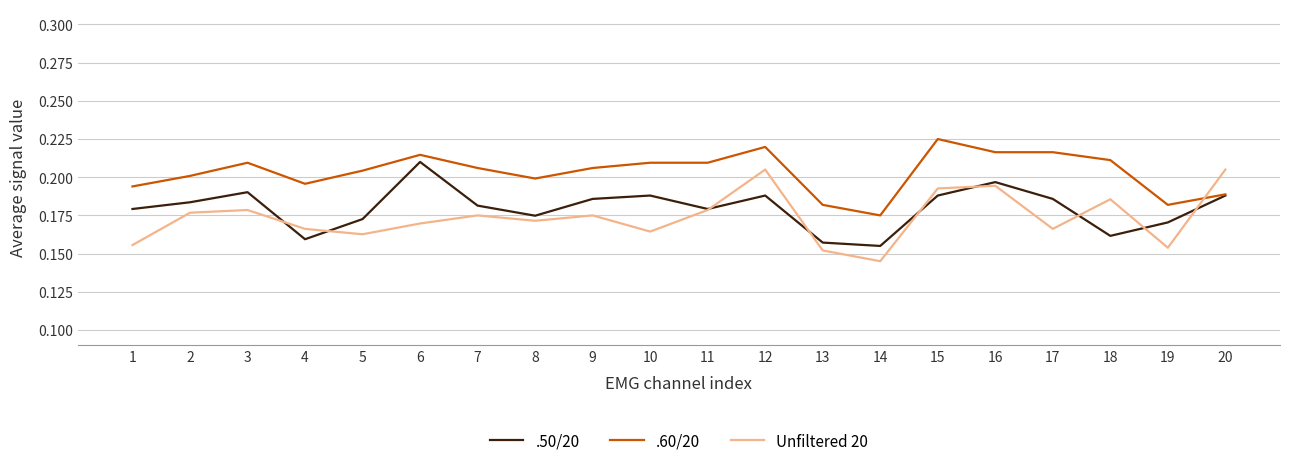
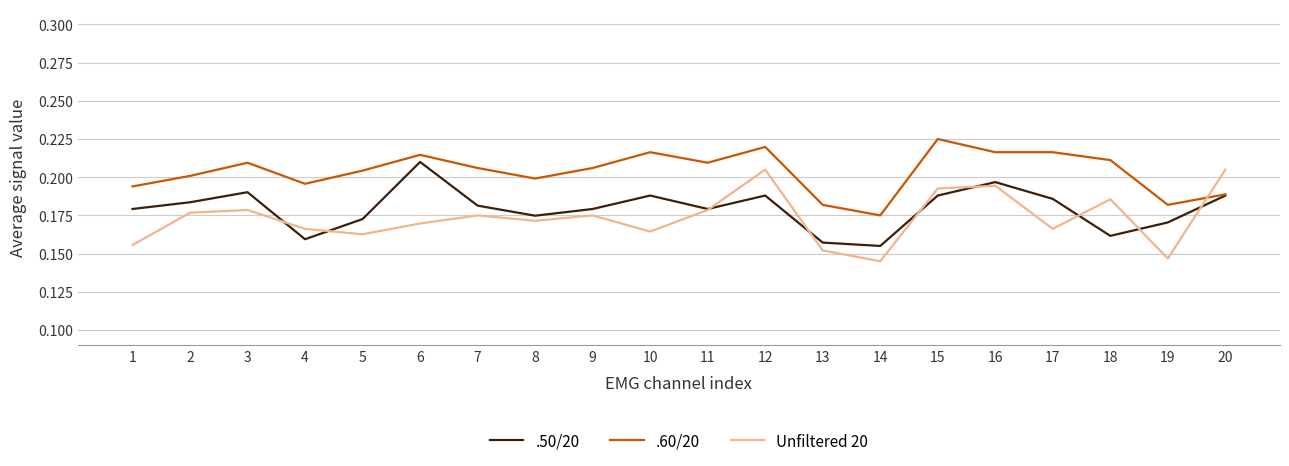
  {
    ".50/20": {
      "1": 0.179,
      "2": 0.184,
      "3": 0.190,
      "4": 0.159,
      "5": 0.173,
      "6": 0.210,
      "7": 0.181,
      "8": 0.175,
-     "9": 0.186,
+     "9": 0.179,
      "10": 0.188,
      "12": 0.188,
      "13": 0.157,
      "14": 0.155,
      "15": 0.188,
      "16": 0.197,
      "17": 0.186,
      "18": 0.162,
      "19": 0.170
    },
    ".60/20": {
      "1": 0.194,
      "2": 0.201,
      "3": 0.209,
      "4": 0.196,
      "5": 0.204,
      "6": 0.215,
      "7": 0.206,
      "8": 0.199,
      "9": 0.206,
-     "10": 0.209,
+     "10": 0.216,
      "11": 0.209,
      "12": 0.220,
      "13": 0.182,
      "14": 0.175,
      "15": 0.225,
      "16": 0.216,
      "17": 0.216,
      "18": 0.211,
      "19": 0.182
    },
    "Unfiltered 20": {
      "1": 0.156,
      "2": 0.177,
      "3": 0.179,
      "4": 0.166,
      "5": 0.163,
      "6": 0.170,
      "7": 0.175,
      "8": 0.171,
      "9": 0.175,
      "10": 0.164,
      "12": 0.205,
      "13": 0.152,
      "14": 0.145,
      "15": 0.193,
      "16": 0.194,
      "17": 0.166,
      "18": 0.186,
-     "19": 0.154,
+     "19": 0.147,
      "20": 0.205
    }
  }
